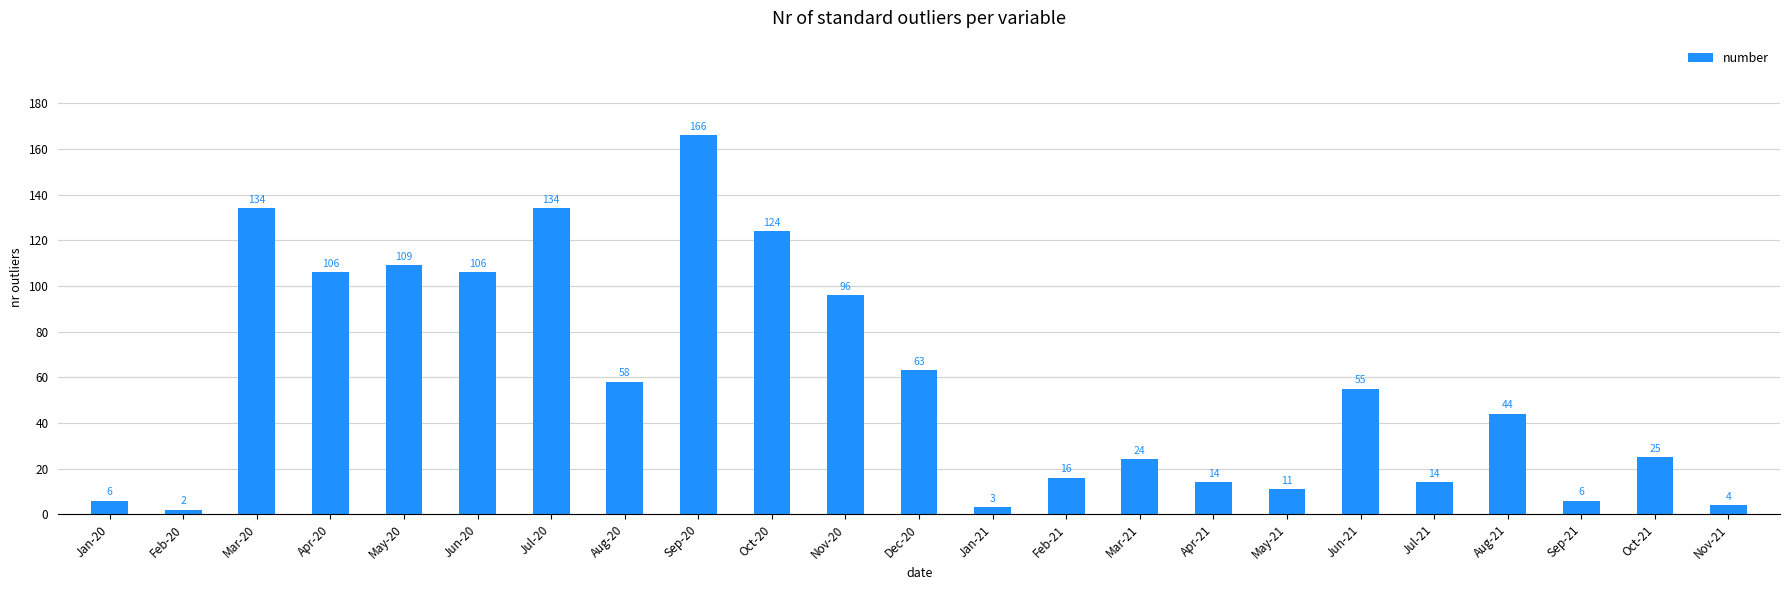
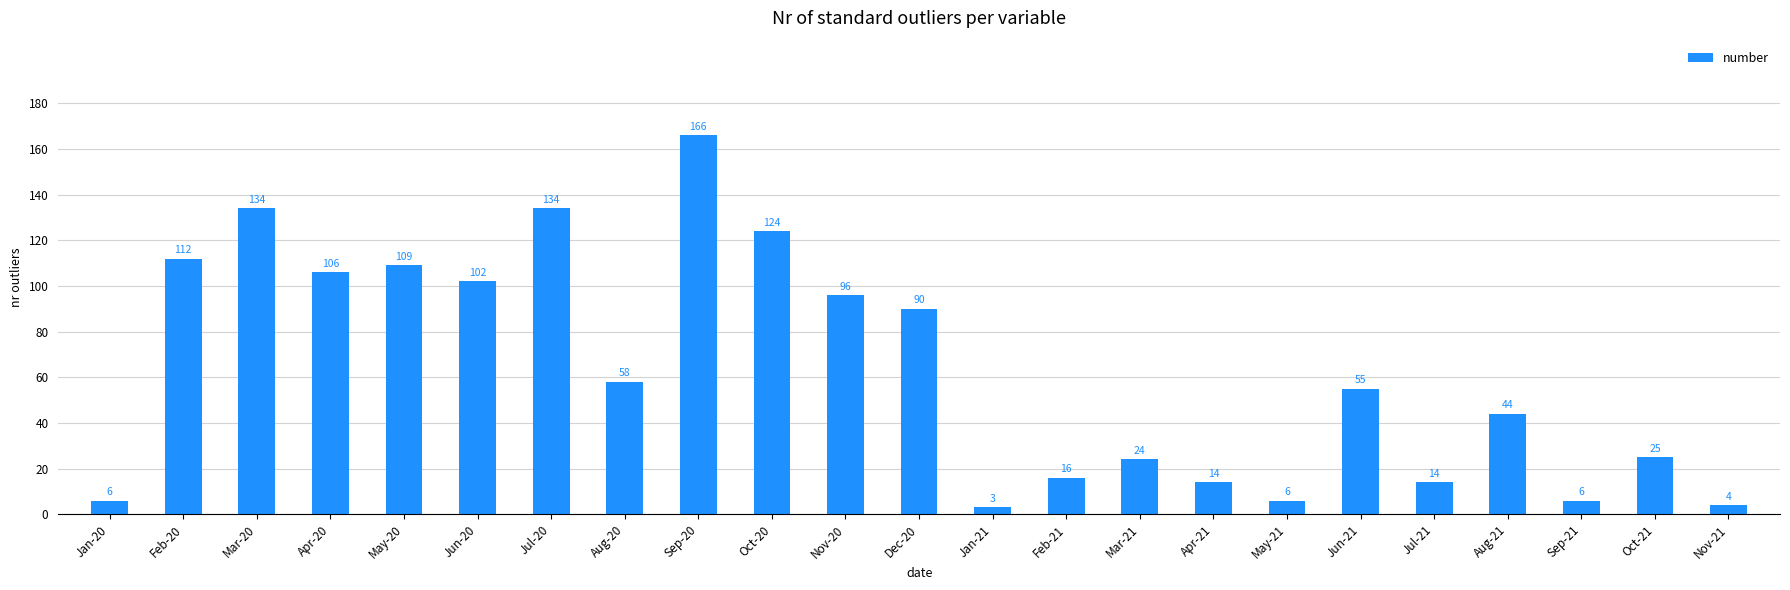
  {
    "Jan-20": 6,
-   "Feb-20": 2,
+   "Feb-20": 112,
    "Mar-20": 134,
    "Apr-20": 106,
    "May-20": 109,
-   "Jun-20": 106,
+   "Jun-20": 102,
    "Jul-20": 134,
    "Aug-20": 58,
    "Sep-20": 166,
    "Oct-20": 124,
    "Nov-20": 96,
-   "Dec-20": 63,
+   "Dec-20": 90,
    "Jan-21": 3,
    "Feb-21": 16,
    "Mar-21": 24,
    "Apr-21": 14,
-   "May-21": 11,
+   "May-21": 6,
    "Jun-21": 55,
    "Jul-21": 14,
    "Aug-21": 44,
    "Sep-21": 6,
    "Oct-21": 25,
    "Nov-21": 4
  }
